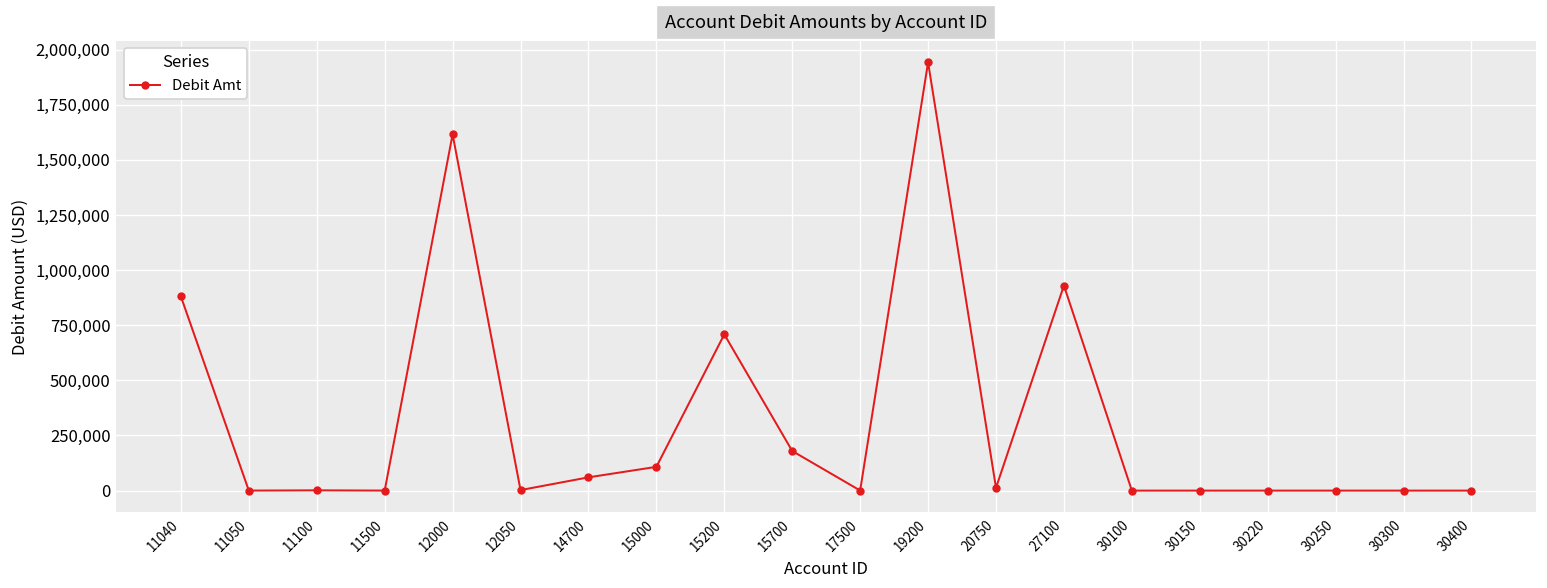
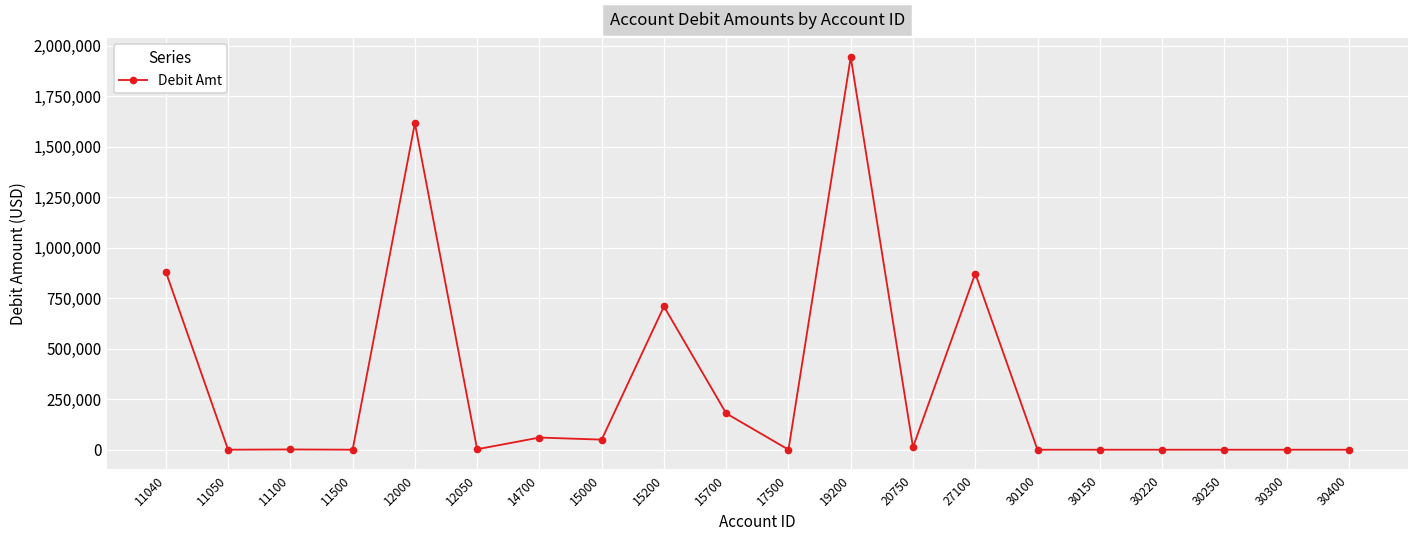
  {
    "11040": "880,000",
    "11050": "0",
    "11100": "0",
    "11500": "0",
    "12000": "1,620,000",
    "12050": "0",
    "14700": "60,000",
-   "15000": "110,000",
+   "15000": "50,000",
    "15200": "710,000",
    "15700": "180,000",
    "17500": "0",
    "19200": "1,940,000",
    "20750": "10,000",
-   "27100": "930,000",
+   "27100": "870,000",
    "30100": "0",
    "30150": "0",
    "30220": "0",
    "30250": "0",
    "30300": "0",
    "30400": "0"
  }
